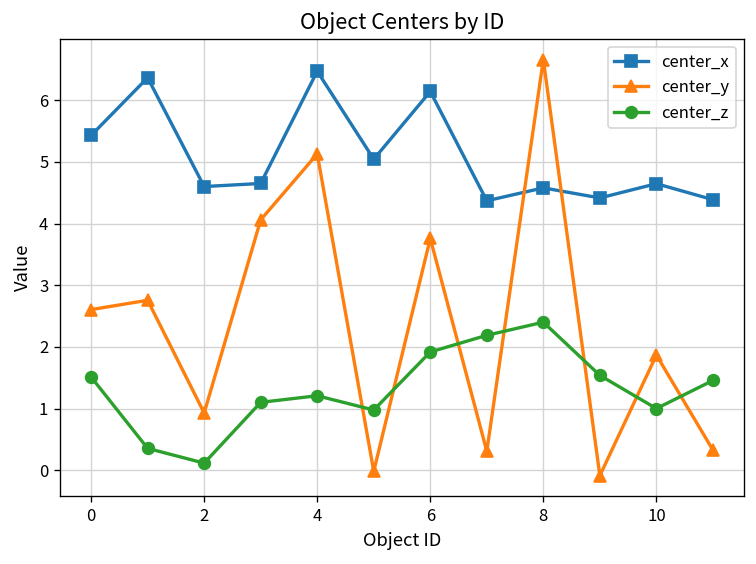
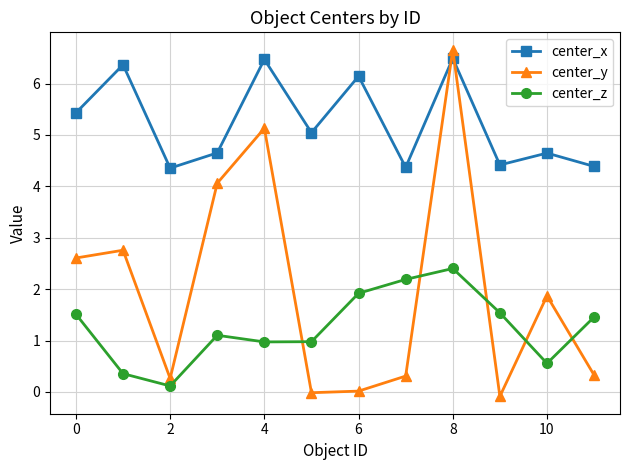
  {
    "center_x": {
      "0": 5.4,
-     "2": 4.6,
+     "2": 4.4,
      "4": 6.5,
      "6": 6.1,
-     "8": 4.6,
+     "8": 6.5,
      "10": 4.6
    },
    "center_y": {
      "0": 2.6,
-     "2": 0.9,
+     "2": 0.3,
      "4": 5.1,
-     "6": 3.8,
+     "6": 0.0,
      "8": 6.7,
      "10": 1.9
    },
    "center_z": {
      "0": 1.5,
      "2": 0.1,
-     "4": 1.2,
+     "4": 1.0,
      "6": 1.9,
      "8": 2.4,
-     "10": 1.0
+     "10": 0.6
    }
  }
